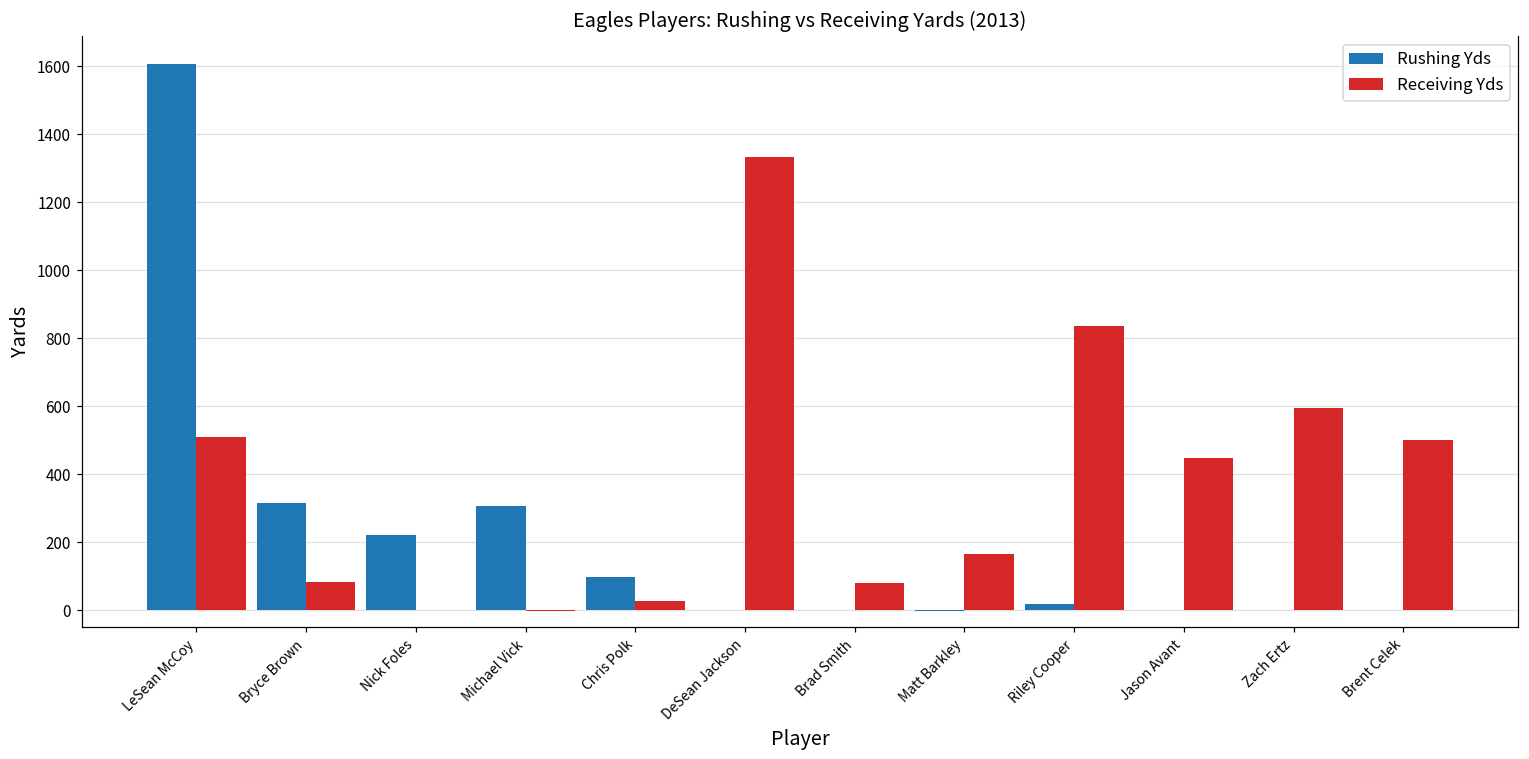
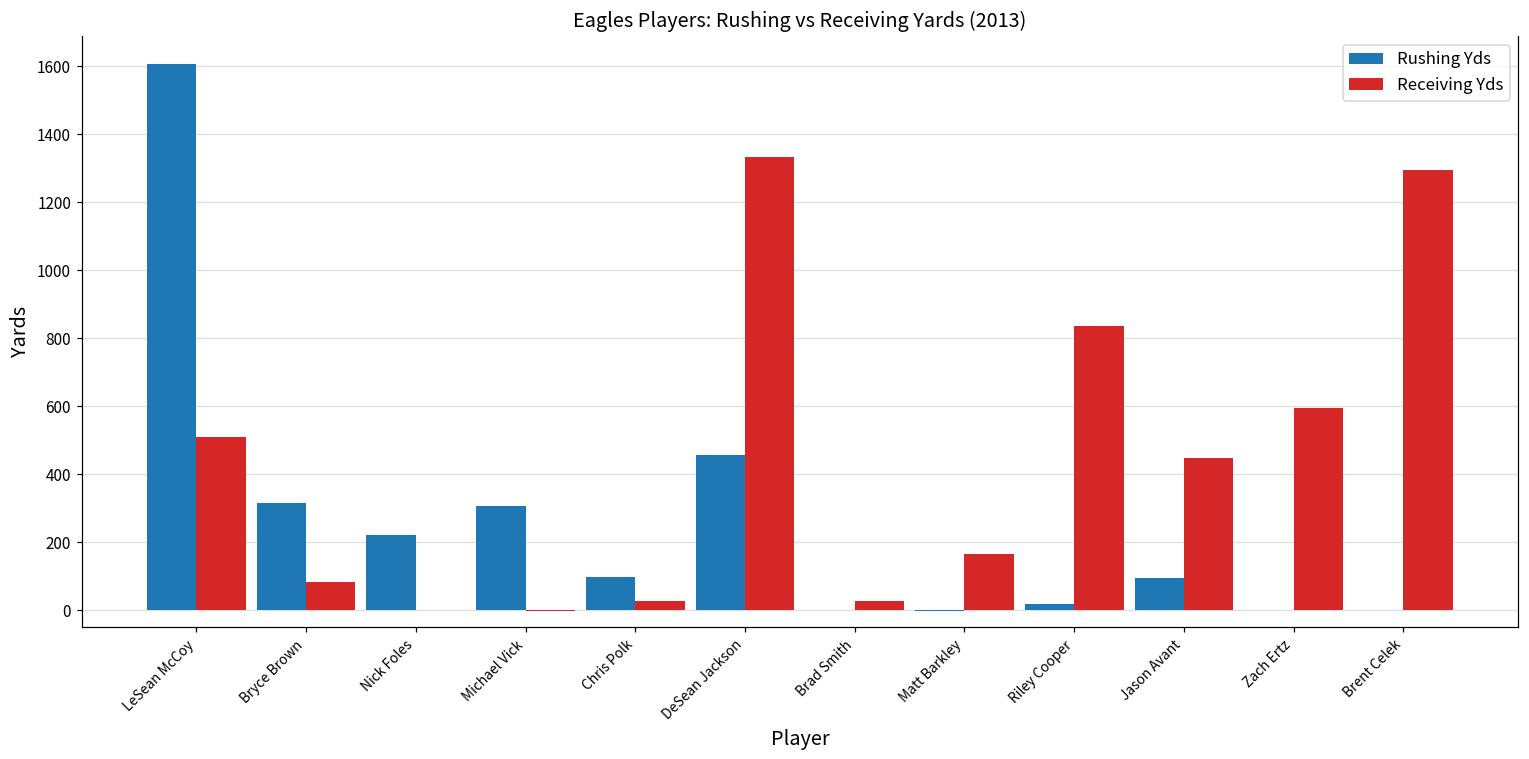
  {
    "Rushing Yds": {
      "LeSean McCoy": 1610,
      "Bryce Brown": 310,
      "Nick Foles": 220,
      "Michael Vick": 310,
      "Chris Polk": 100,
-     "DeSean Jackson": 0,
+     "DeSean Jackson": 460,
      "Riley Cooper": 20,
-     "Jason Avant": 0,
+     "Jason Avant": 100,
      "Zach Ertz": 0,
      "Brent Celek": 0
    },
    "Receiving Yds": {
      "LeSean McCoy": 510,
      "Bryce Brown": 80,
      "Nick Foles": 0,
      "Chris Polk": 30,
      "DeSean Jackson": 1330,
-     "Brad Smith": 80,
+     "Brad Smith": 30,
      "Matt Barkley": 170,
      "Riley Cooper": 840,
      "Jason Avant": 450,
      "Zach Ertz": 590,
-     "Brent Celek": 500
+     "Brent Celek": 1290
    }
  }
